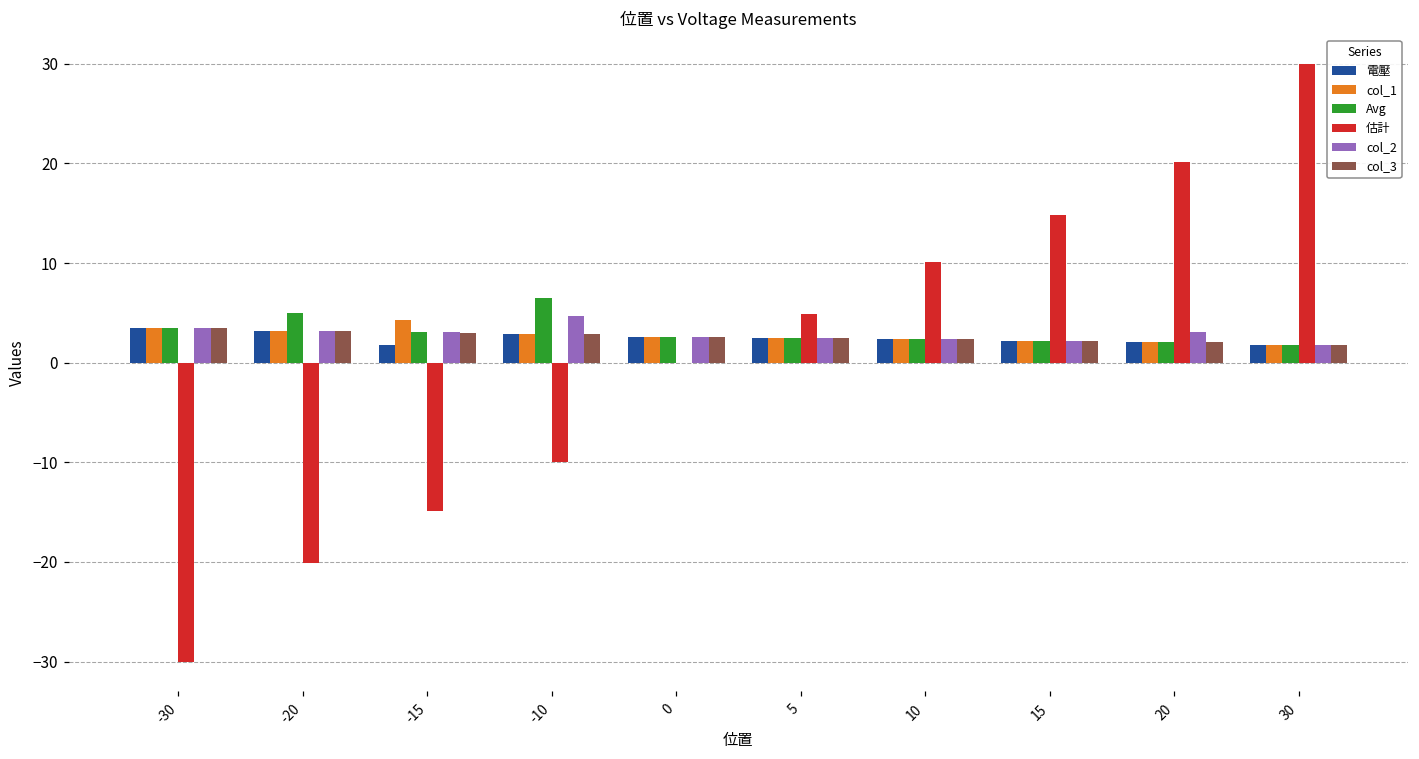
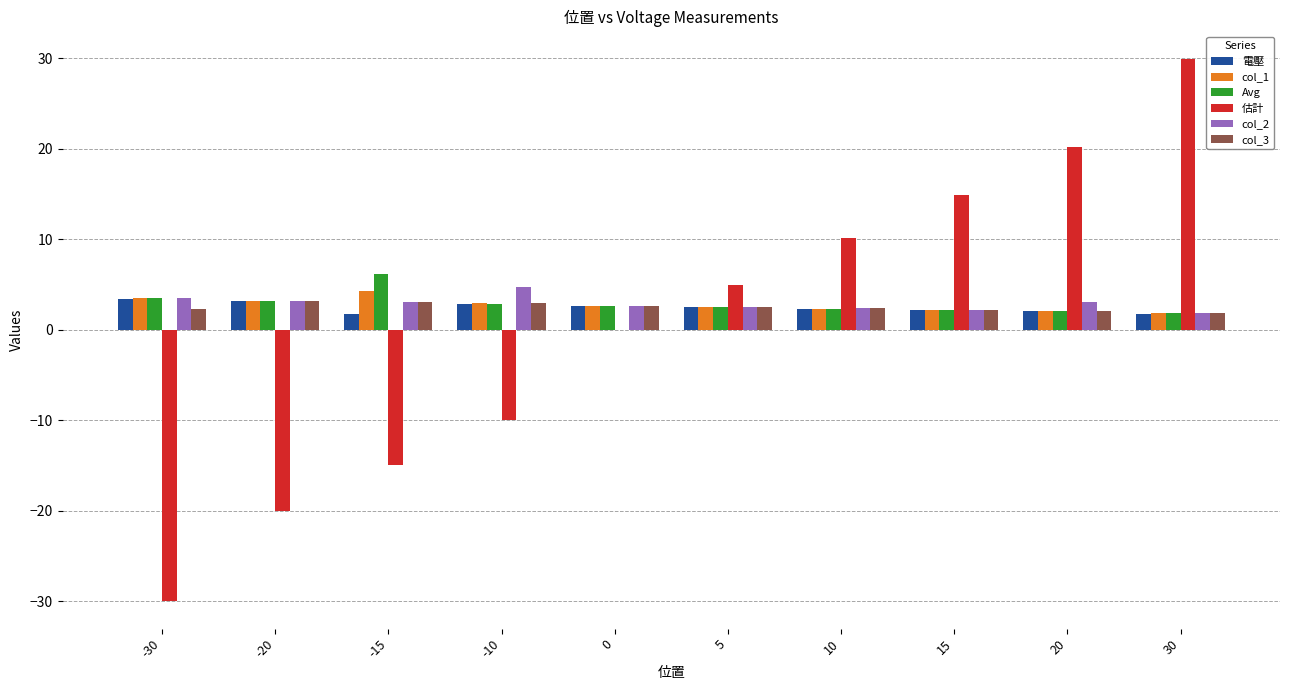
  {
    "電壓": {
      "-30": 3,
      "-20": 3,
      "-15": 2,
      "-10": 3,
      "0": 3,
      "5": 2,
      "10": 2,
      "15": 2,
      "20": 2,
      "30": 2
    },
    "col_1": {
      "-30": 3,
      "-20": 3,
      "-15": 4,
      "-10": 3,
      "0": 3,
      "5": 2,
      "10": 2,
      "15": 2,
      "20": 2,
      "30": 2
    },
    "Avg": {
      "-30": 3,
-     "-20": 5,
-     "-15": 3,
-     "-10": 6,
+     "-20": 3,
+     "-15": 6,
+     "-10": 3,
      "0": 3,
      "5": 2,
      "10": 2,
      "15": 2,
      "20": 2,
      "30": 2
    },
    "估計": {
      "-30": -30,
      "-20": -20,
      "-15": -15,
      "-10": -10,
      "5": 5,
      "10": 10,
      "15": 15,
      "20": 20,
      "30": 30
    },
    "col_2": {
      "-30": 3,
      "-20": 3,
      "-15": 3,
      "-10": 5,
      "0": 3,
      "5": 2,
      "10": 2,
      "15": 2,
      "20": 3,
      "30": 2
    },
    "col_3": {
-     "-30": 3,
+     "-30": 2,
      "-20": 3,
      "-15": 3,
      "-10": 3,
      "0": 3,
      "5": 2,
      "10": 2,
      "15": 2,
      "20": 2,
      "30": 2
    }
  }
